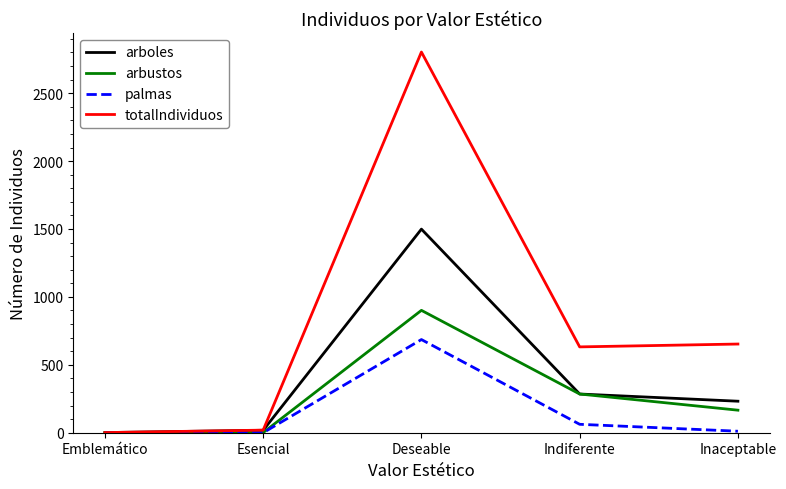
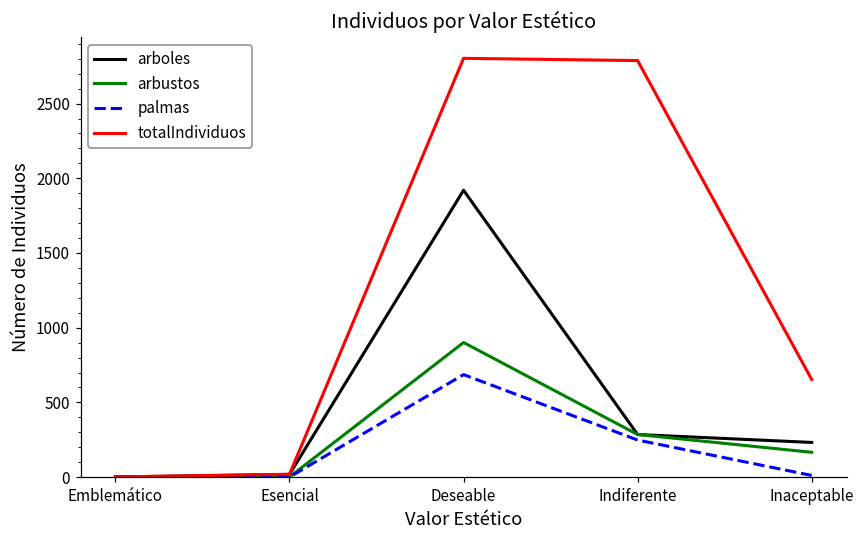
  {
    "arboles": {
-     "Deseable": 1500,
+     "Deseable": 1920,
      "Inaceptable": 230
    },
    "arbustos": {
      "Deseable": 900,
      "Inaceptable": 170
    },
    "palmas": {
      "Deseable": 690,
-     "Indiferente": 60,
+     "Indiferente": 250,
      "Inaceptable": 10
    },
    "totalIndividuos": {
      "Deseable": 2800,
-     "Indiferente": 630,
+     "Indiferente": 2790,
      "Inaceptable": 650
    }
  }
